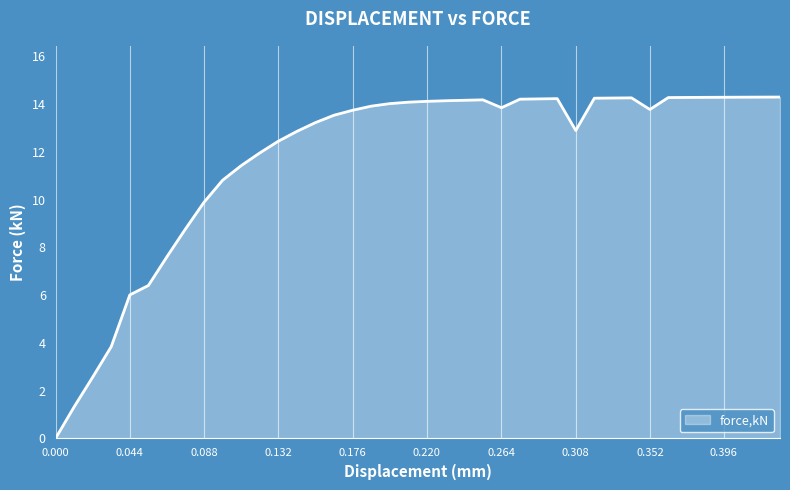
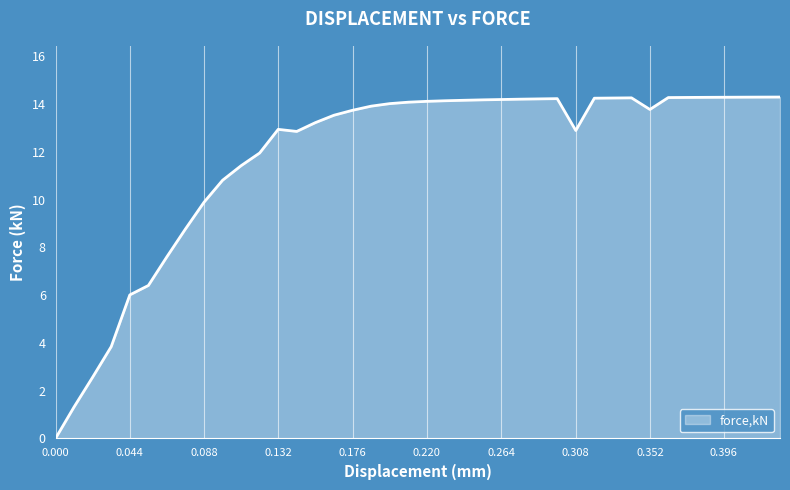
  {
    "0.000": 0.0,
    "0.044": 6.0,
    "0.088": 9.9,
-   "0.132": 12.4,
+   "0.132": 12.9,
    "0.176": 13.7,
    "0.220": 14.1,
-   "0.264": 13.9,
+   "0.264": 14.2,
    "0.308": 12.9,
    "0.352": 13.8,
    "0.396": 14.3
  }
